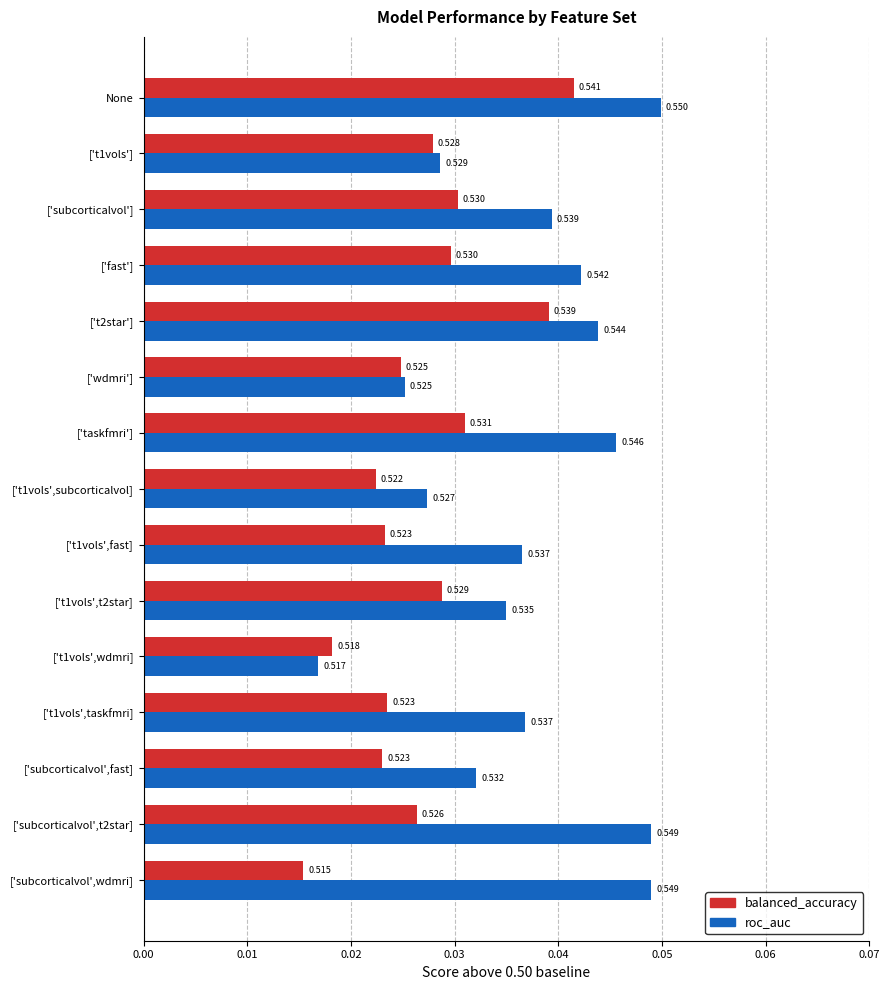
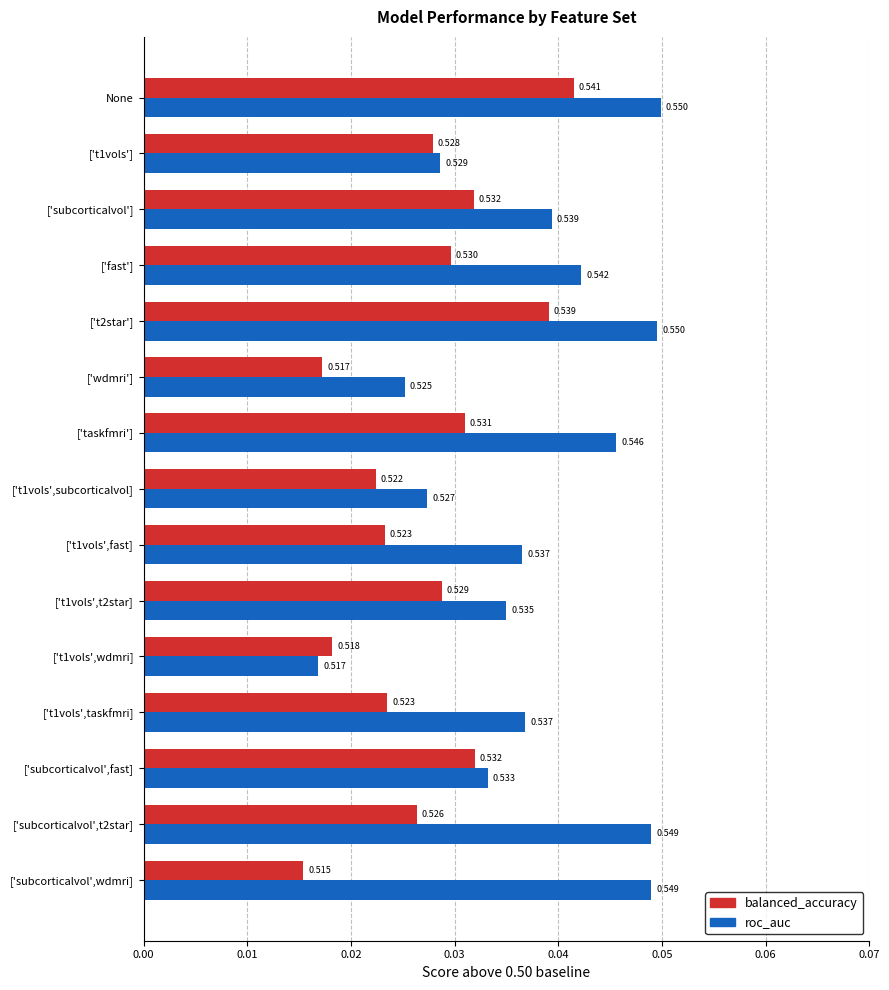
  {
    "roc_auc": {
-     "['t2star']": 0.544,
-     "['subcorticalvol',fast]": 0.532
+     "['t2star']": 0.550,
+     "['subcorticalvol',fast]": 0.533
    },
    "balanced_accuracy": {
-     "['subcorticalvol']": 0.530,
-     "['wdmri']": 0.525,
-     "['subcorticalvol',fast]": 0.523
+     "['subcorticalvol']": 0.532,
+     "['wdmri']": 0.517,
+     "['subcorticalvol',fast]": 0.532
    }
  }
